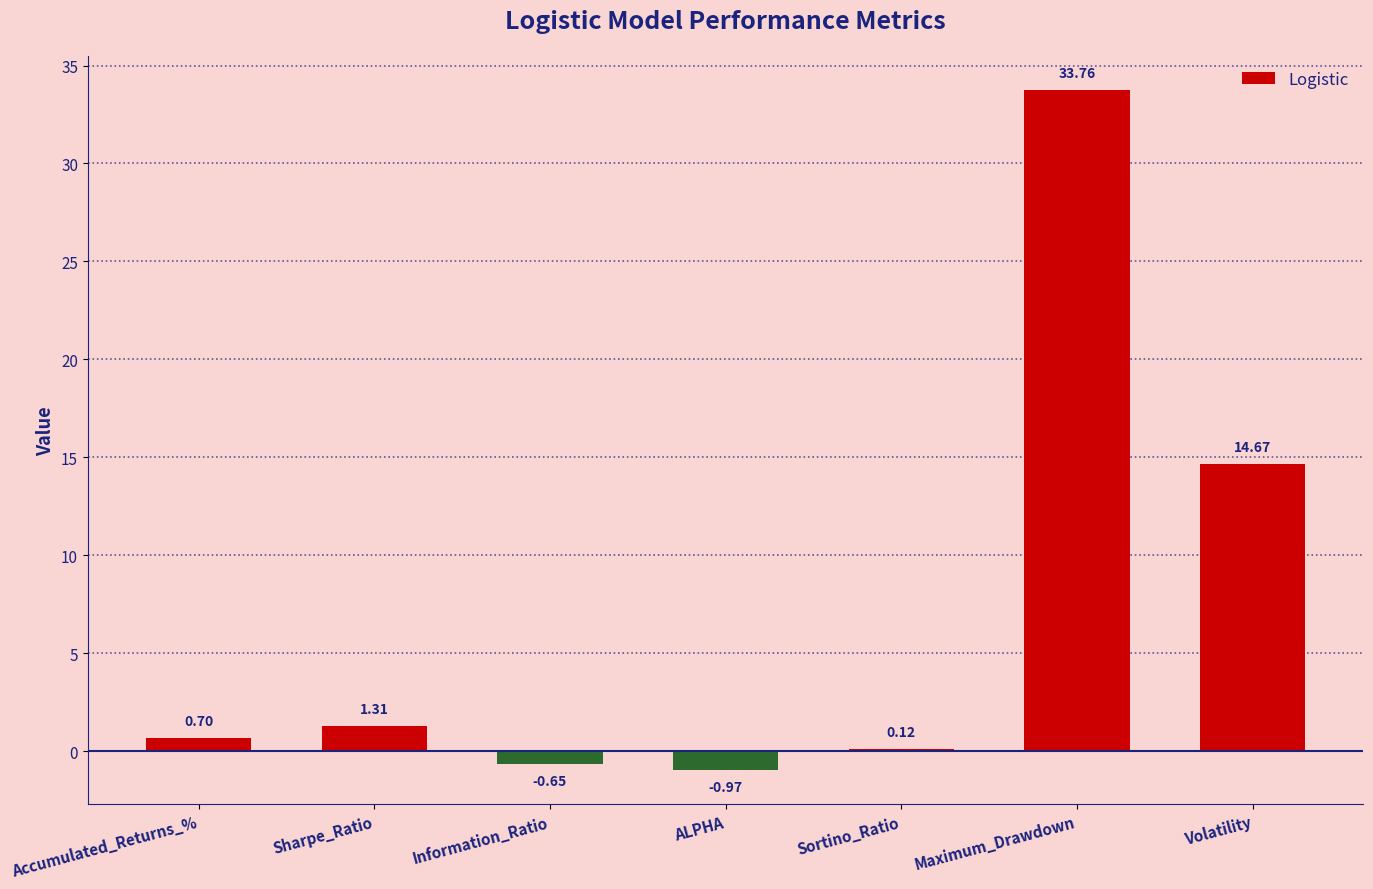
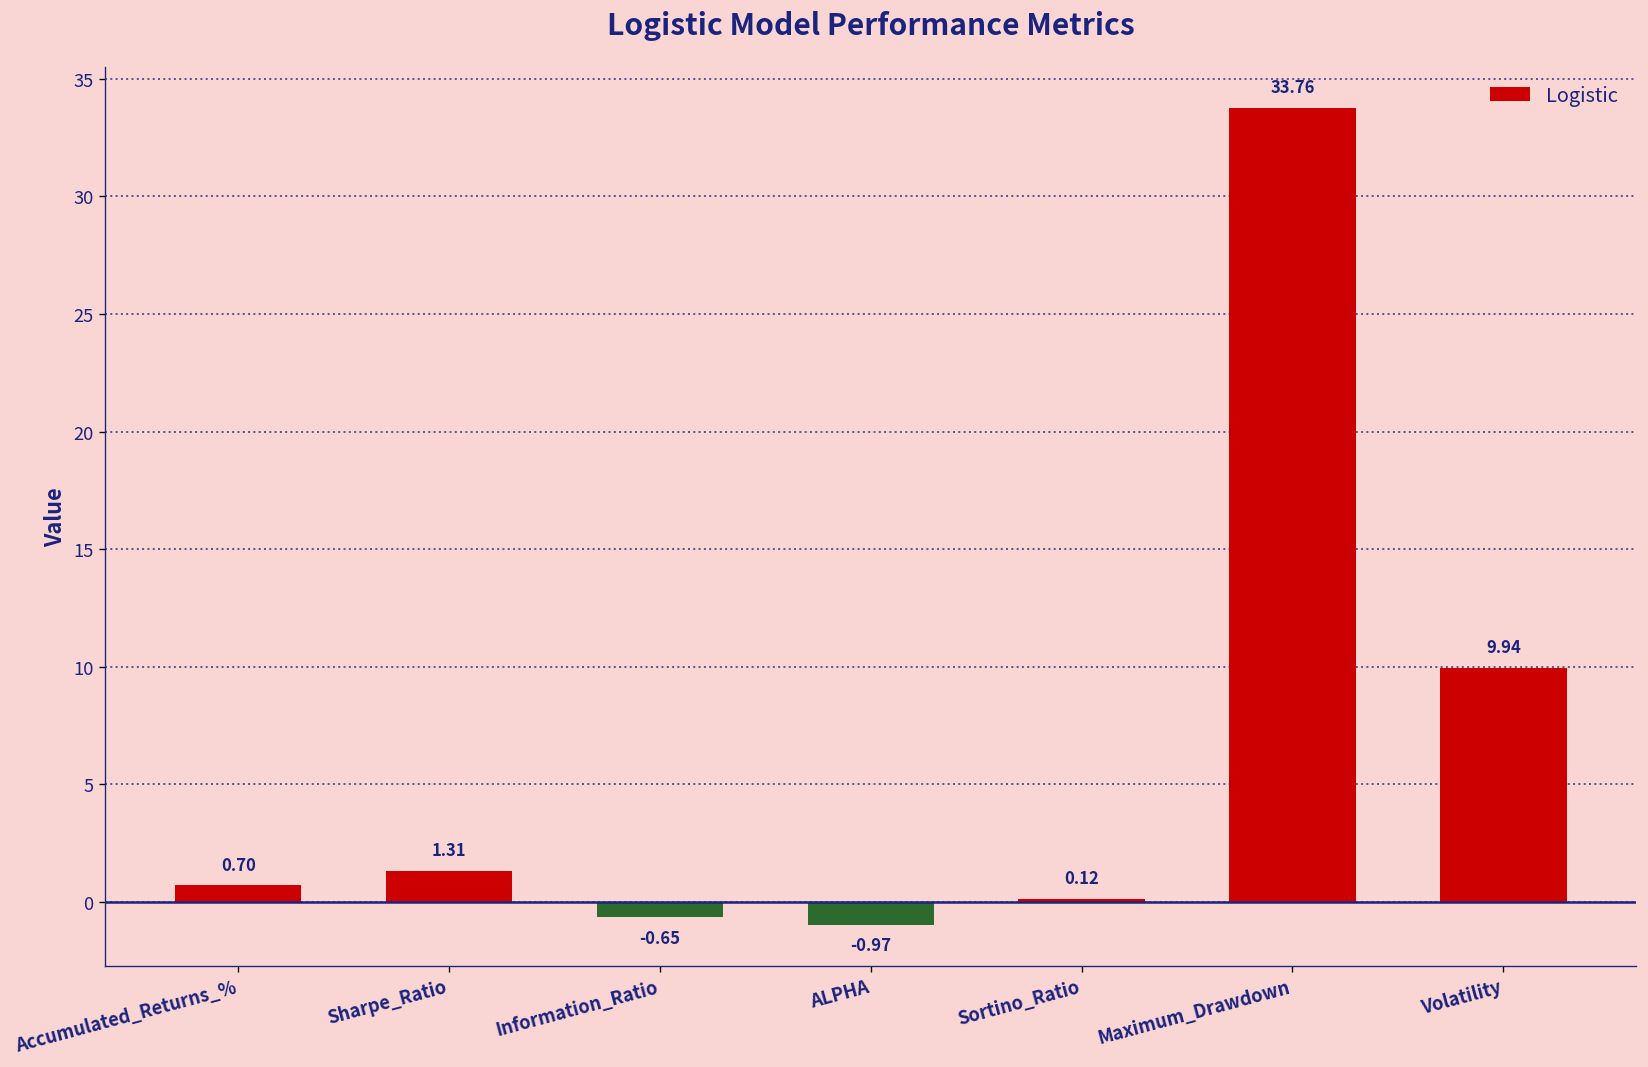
  {
    "Accumulated_Returns_%": 0.70,
    "Sharpe_Ratio": 1.31,
    "Information_Ratio": -0.65,
    "ALPHA": -0.97,
    "Sortino_Ratio": 0.12,
    "Maximum_Drawdown": 33.76,
-   "Volatility": 14.67
+   "Volatility": 9.94
  }
